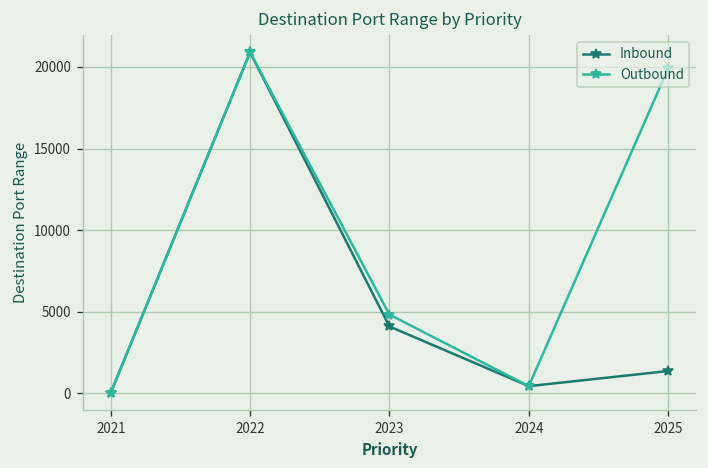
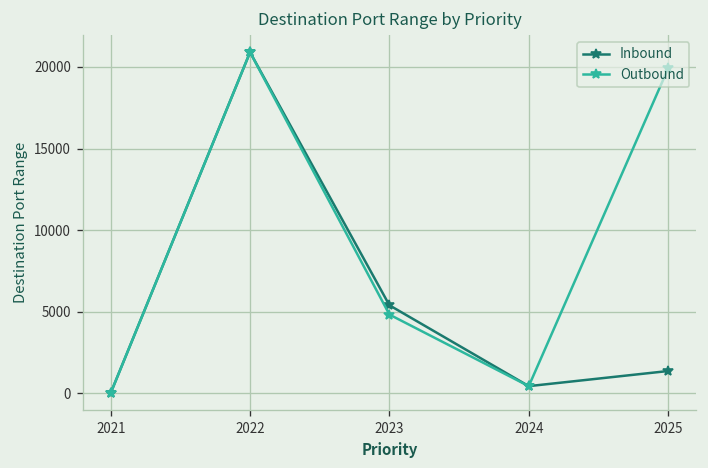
  {
    "Inbound": {
-     "2023": 4100,
+     "2023": 5400,
      "2025": 1400
    },
    "Outbound": {
      "2023": 4800
    }
  }
